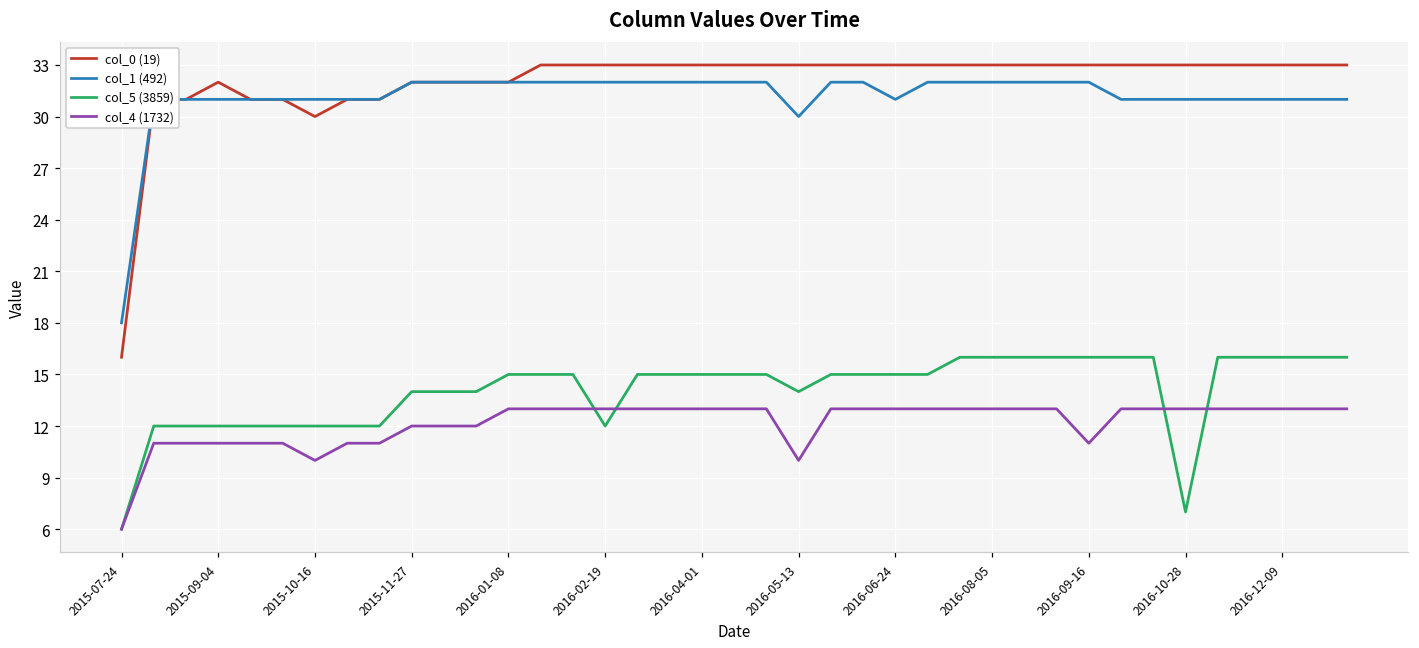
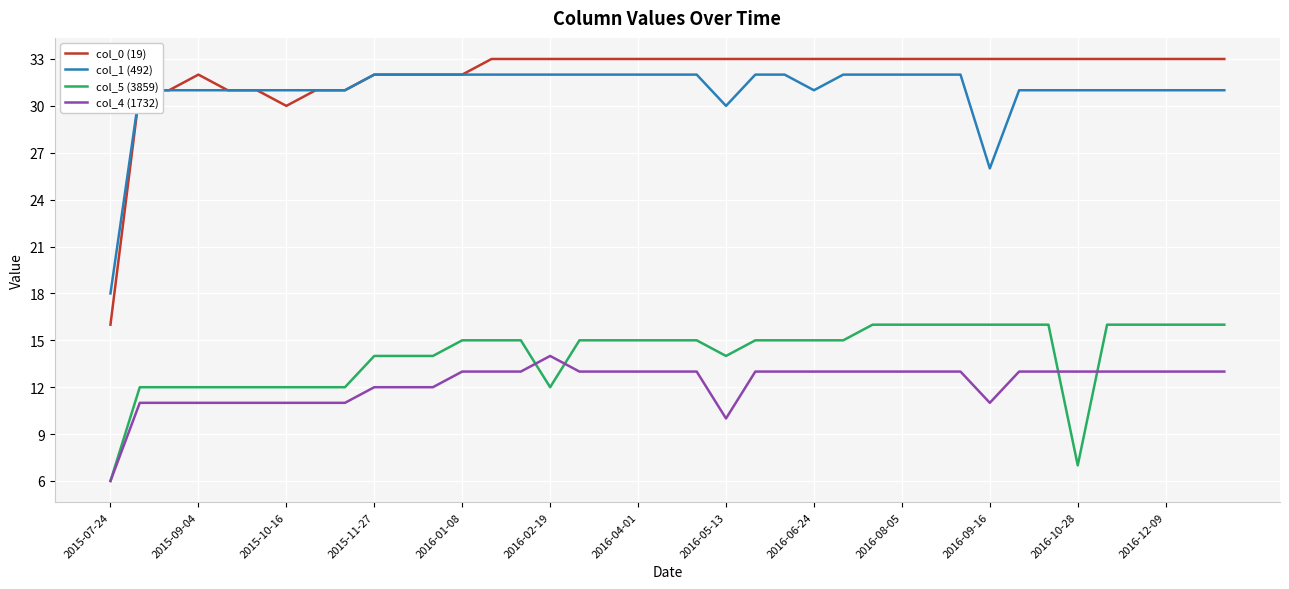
  {
    "col_0 (19)": {
      "2015-07-24": 16,
      "2015-09-04": 32,
      "2015-10-16": 30,
      "2016-02-19": 33,
      "2016-04-01": 33,
      "2016-05-13": 33,
      "2016-06-24": 33,
      "2016-08-05": 33,
      "2016-09-16": 33,
      "2016-10-28": 33,
      "2016-12-09": 33
    },
    "col_1 (492)": {
      "2015-07-24": 18,
      "2015-09-04": 31,
      "2015-10-16": 31,
      "2016-02-19": 32,
      "2016-04-01": 32,
      "2016-05-13": 30,
      "2016-06-24": 31,
      "2016-08-05": 32,
-     "2016-09-16": 32,
+     "2016-09-16": 26,
      "2016-10-28": 31,
      "2016-12-09": 31
    },
    "col_5 (3859)": {
      "2015-09-04": 12,
      "2015-10-16": 12,
      "2015-11-27": 14,
      "2016-01-08": 15,
      "2016-02-19": 12,
      "2016-04-01": 15,
      "2016-05-13": 14,
      "2016-06-24": 15,
      "2016-08-05": 16,
      "2016-09-16": 16,
      "2016-10-28": 7,
      "2016-12-09": 16
    },
    "col_4 (1732)": {
      "2015-09-04": 11,
-     "2015-10-16": 10,
+     "2015-10-16": 11,
      "2015-11-27": 12,
      "2016-01-08": 13,
-     "2016-02-19": 13,
+     "2016-02-19": 14,
      "2016-04-01": 13,
      "2016-05-13": 10,
      "2016-06-24": 13,
      "2016-08-05": 13,
      "2016-09-16": 11,
      "2016-10-28": 13,
      "2016-12-09": 13
    }
  }
